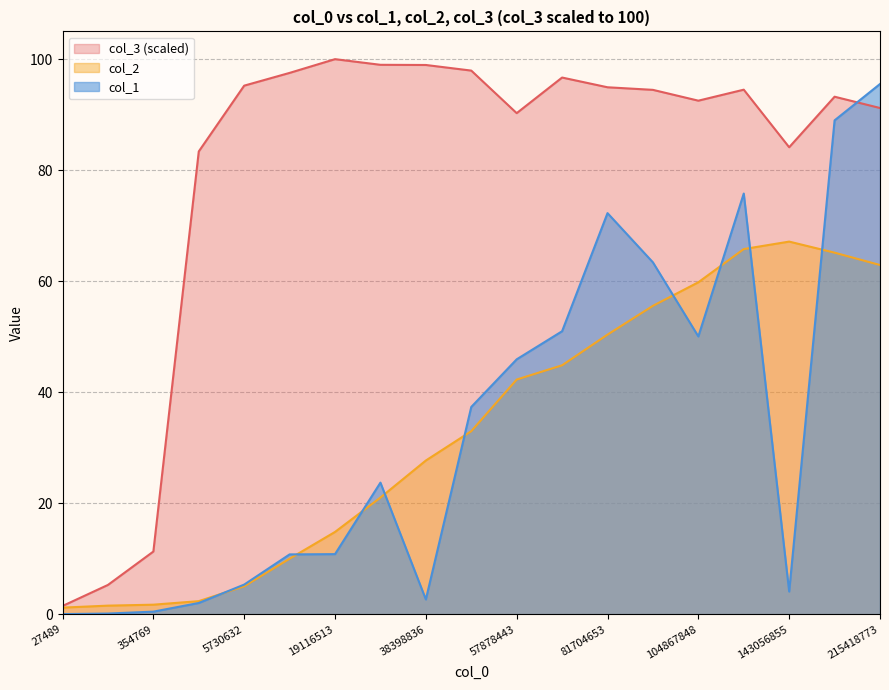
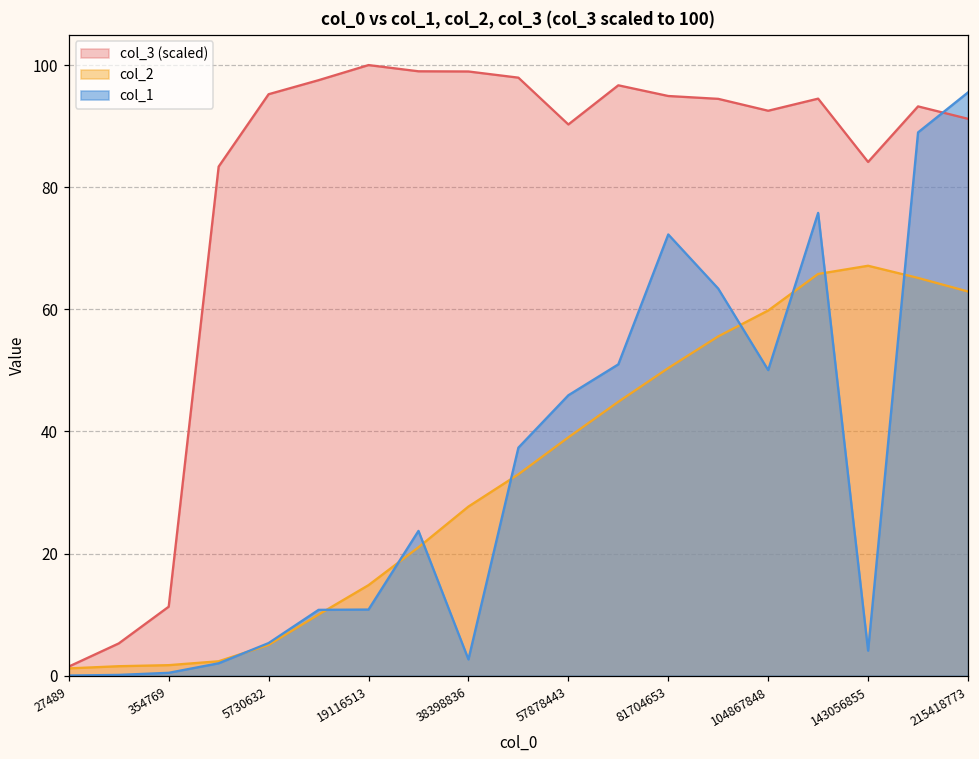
  {
    "col_3 (scaled)": {
      "354769": 11,
      "5730632": 95,
      "19116513": 100,
      "38398836": 99,
      "57878443": 90,
      "81704653": 95,
      "104867848": 93,
      "143056855": 84,
      "215418773": 91
    },
    "col_2": {
      "354769": 2,
      "19116513": 15,
      "38398836": 28,
-     "57878443": 42,
+     "57878443": 39,
      "81704653": 50,
      "104867848": 60,
      "143056855": 67,
      "215418773": 63
    },
    "col_1": {
      "27489": 0,
      "354769": 0,
      "19116513": 11,
      "38398836": 3,
      "57878443": 46,
      "81704653": 72,
      "104867848": 50,
      "143056855": 4,
      "215418773": 96
    }
  }
